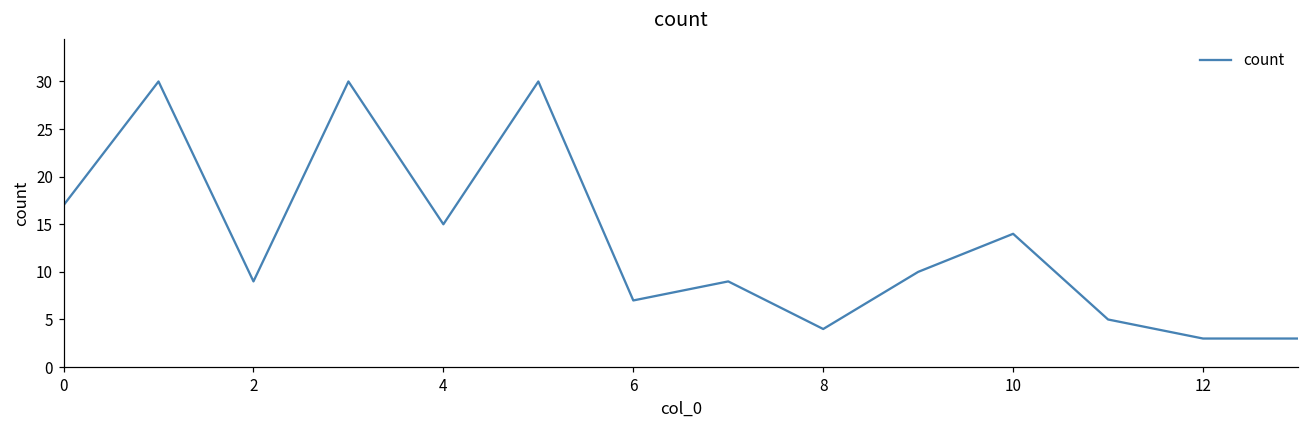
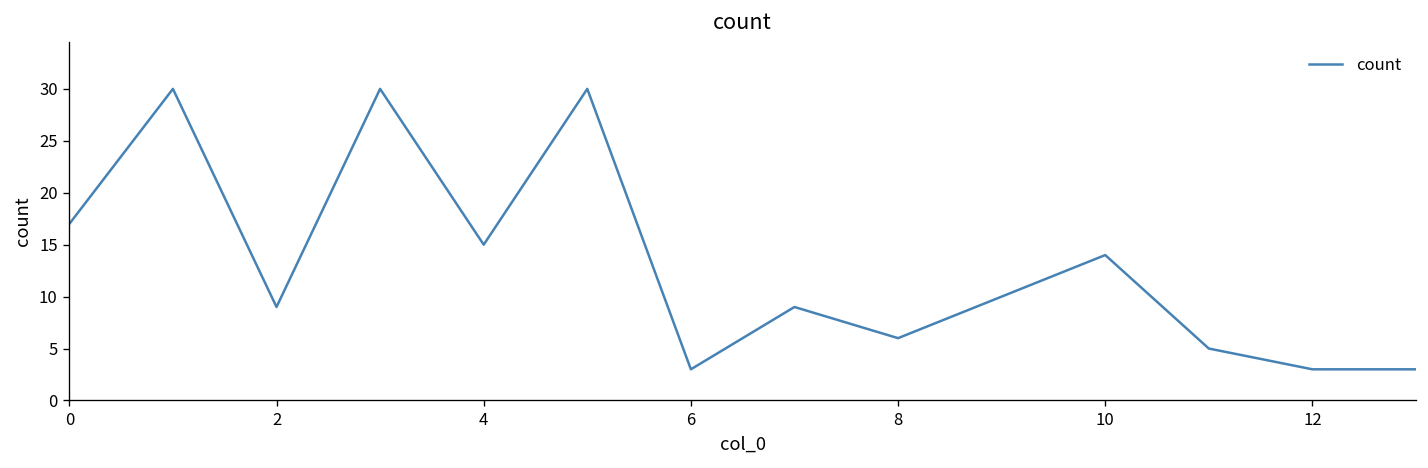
  {
    "0": 17,
    "2": 9,
    "4": 15,
-   "6": 7,
-   "8": 4,
+   "6": 3,
+   "8": 6,
    "10": 14,
    "12": 3
  }
